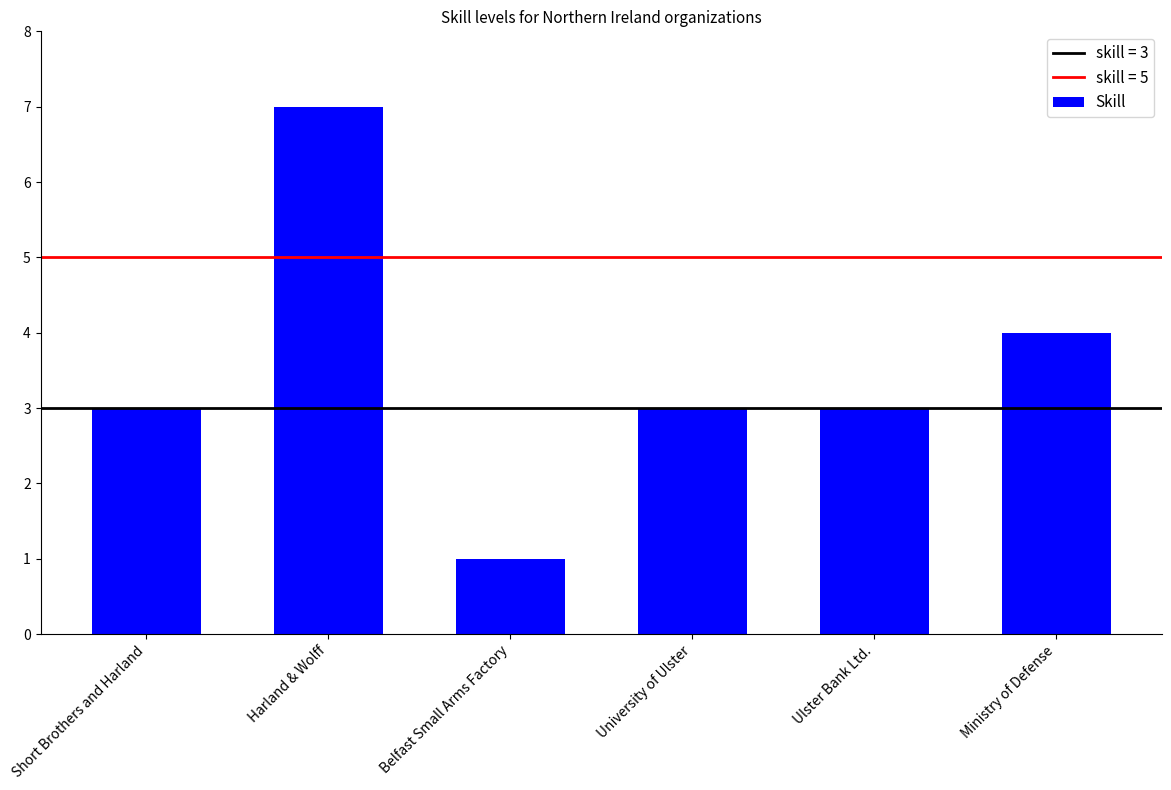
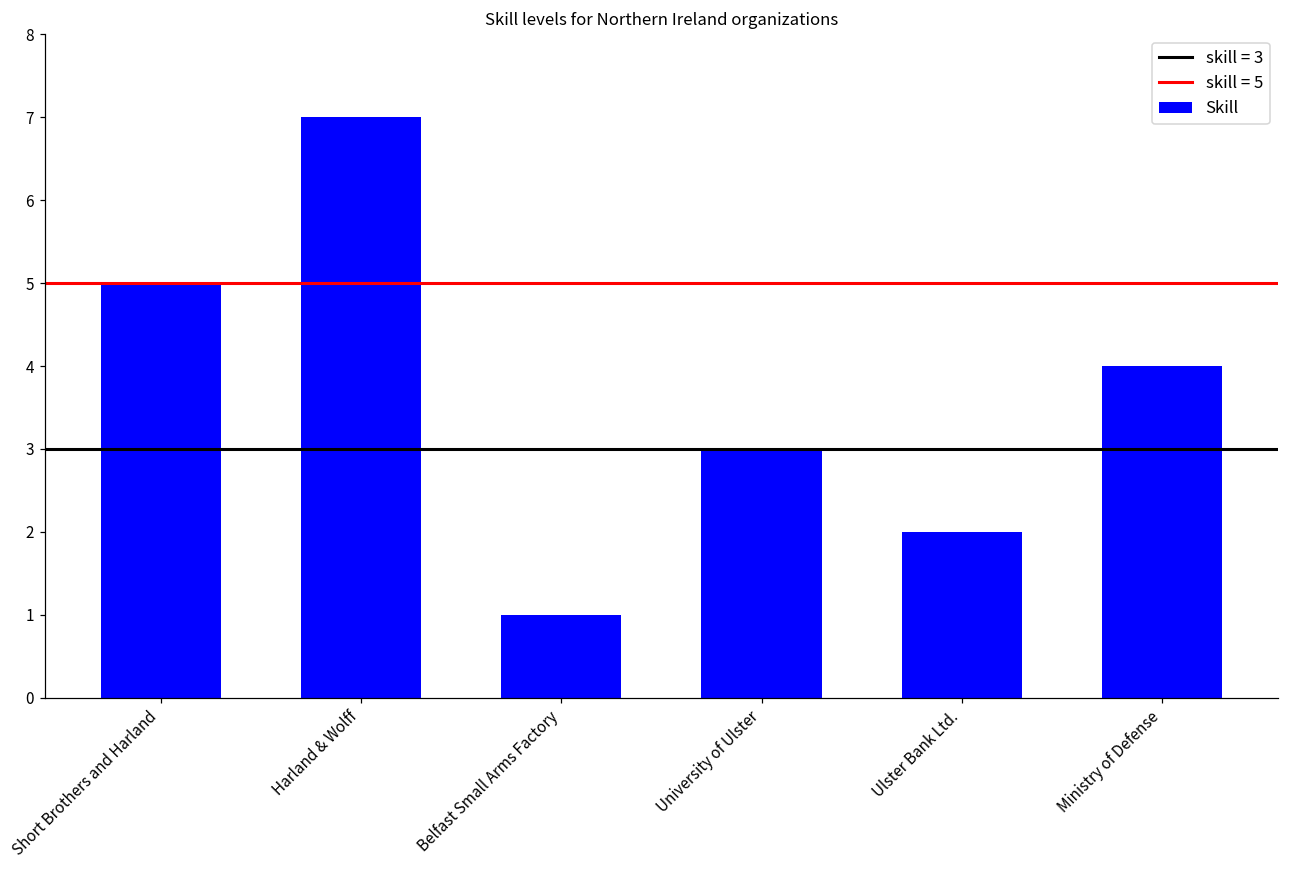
  {
-   "Short Brothers and Harland": 3,
+   "Short Brothers and Harland": 5,
    "Harland & Wolff": 7,
    "Belfast Small Arms Factory": 1,
    "University of Ulster": 3,
-   "Ulster Bank Ltd.": 3,
+   "Ulster Bank Ltd.": 2,
    "Ministry of Defense": 4
  }
